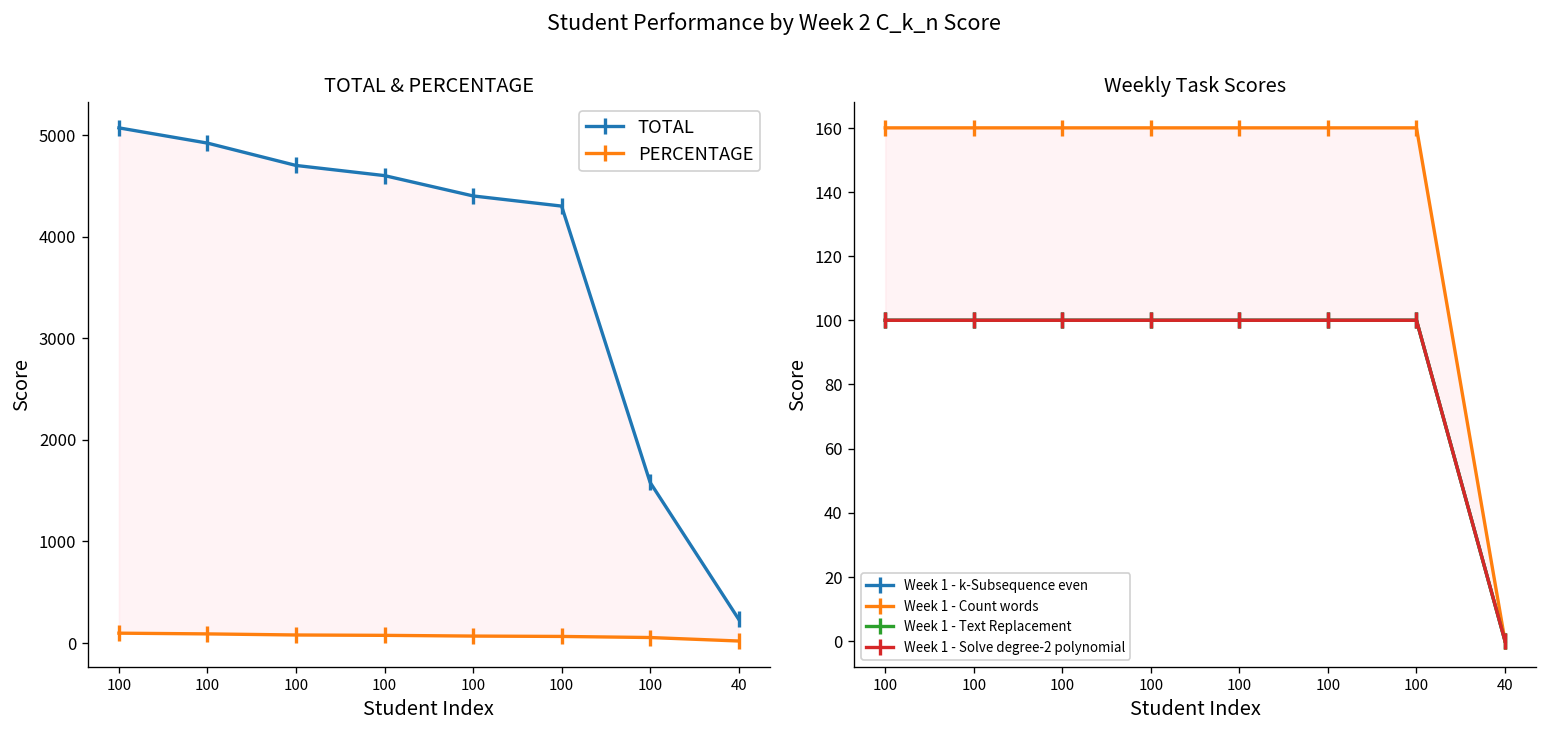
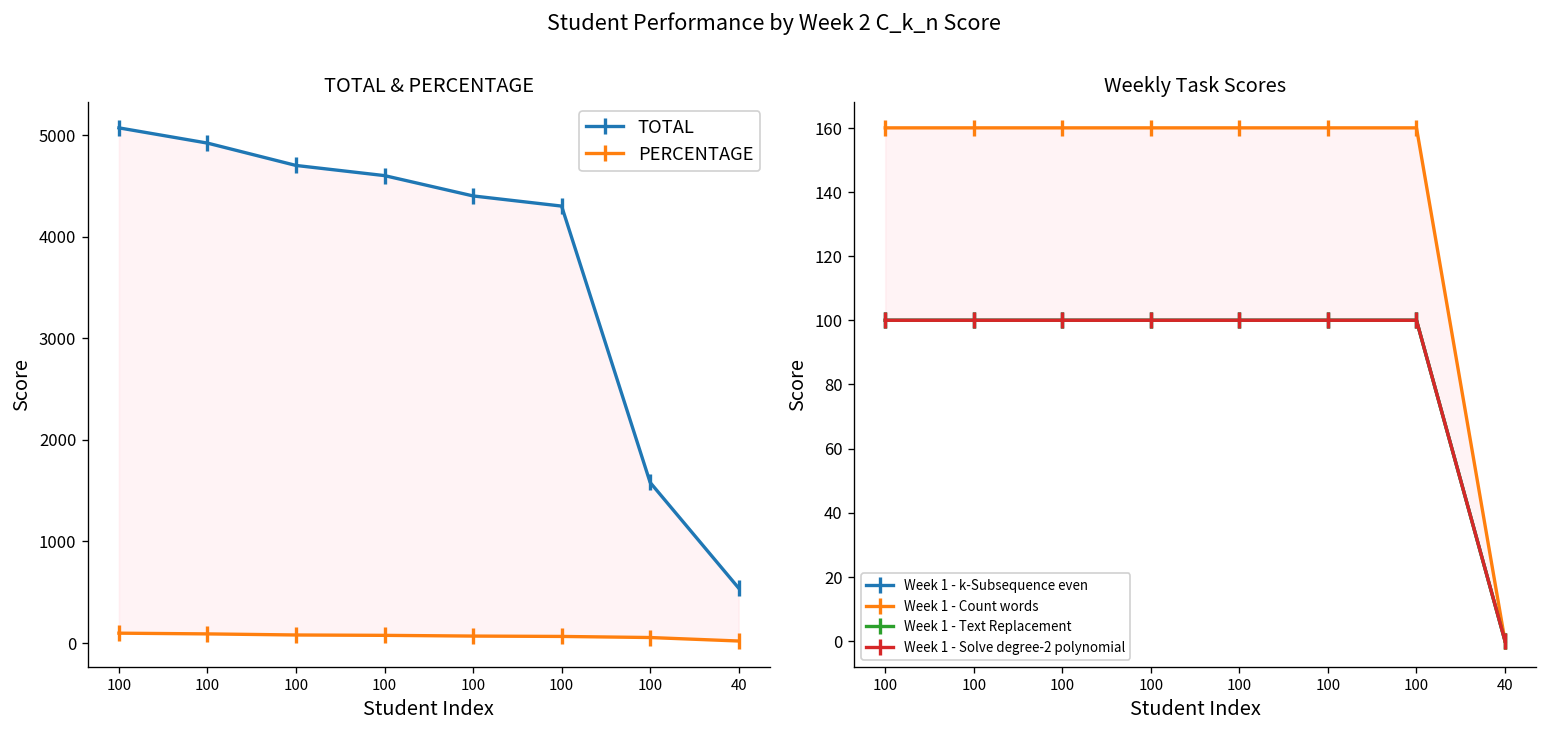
  {
    "TOTAL & PERCENTAGE": {
      "TOTAL": {
-       "40": 200
+       "40": 500
      },
      "PERCENTAGE": {
        "40": 0
      }
    }
  }
